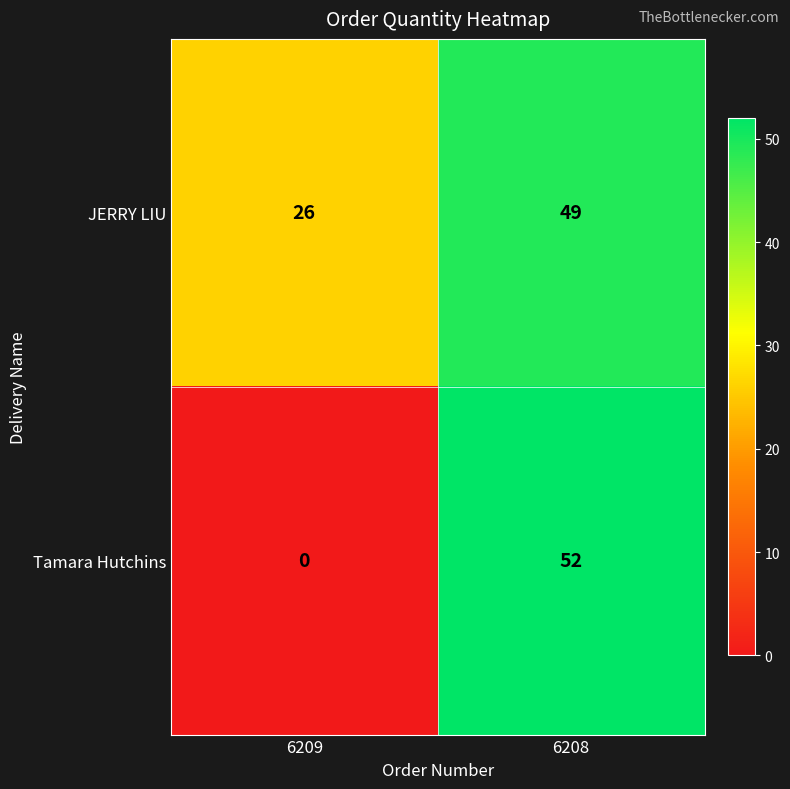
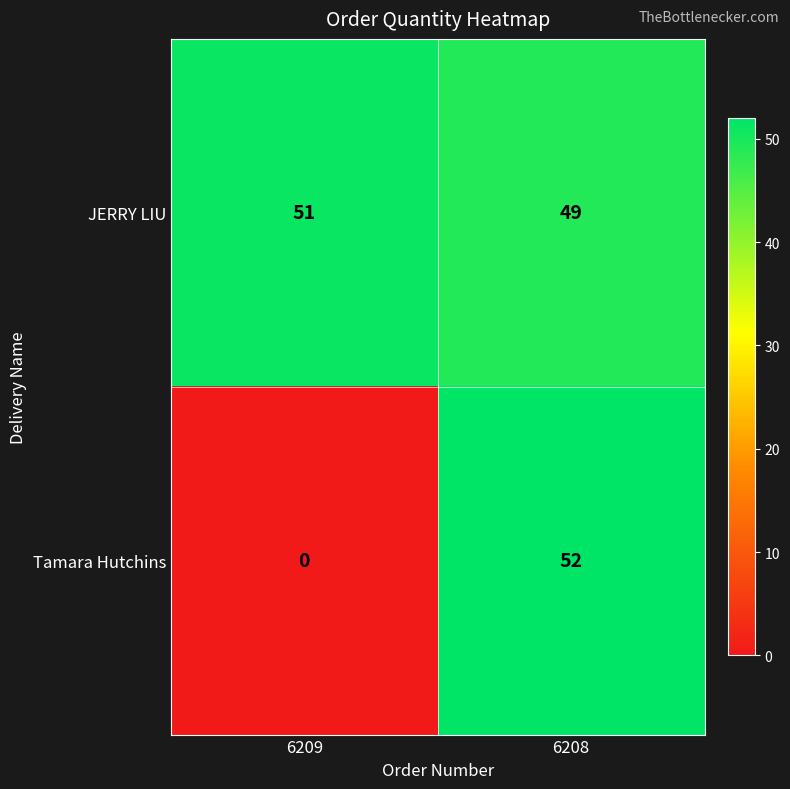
  {
    "JERRY LIU": {
-     "6209": 26,
+     "6209": 51,
      "6208": 49
    },
    "Tamara Hutchins": {
      "6209": 0,
      "6208": 52
    }
  }
